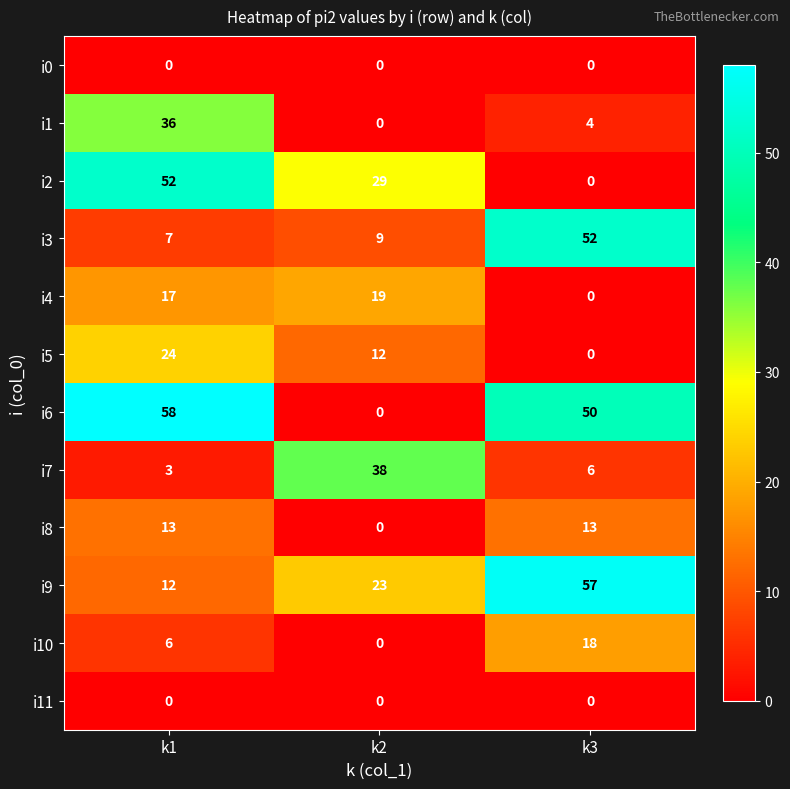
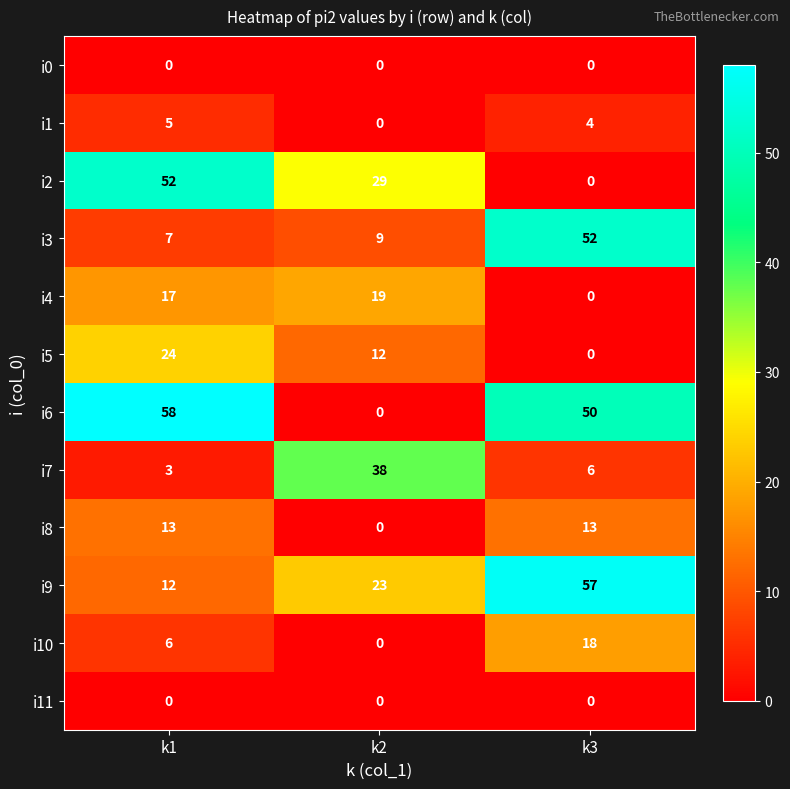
  {
    "i0": {
      "k1": 0,
      "k2": 0,
      "k3": 0
    },
    "i1": {
-     "k1": 36,
+     "k1": 5,
      "k2": 0,
      "k3": 4
    },
    "i2": {
      "k1": 52,
      "k2": 29,
      "k3": 0
    },
    "i3": {
      "k1": 7,
      "k2": 9,
      "k3": 52
    },
    "i4": {
      "k1": 17,
      "k2": 19,
      "k3": 0
    },
    "i5": {
      "k1": 24,
      "k2": 12,
      "k3": 0
    },
    "i6": {
      "k1": 58,
      "k2": 0,
      "k3": 50
    },
    "i7": {
      "k1": 3,
      "k2": 38,
      "k3": 6
    },
    "i8": {
      "k1": 13,
      "k2": 0,
      "k3": 13
    },
    "i9": {
      "k1": 12,
      "k2": 23,
      "k3": 57
    },
    "i10": {
      "k1": 6,
      "k2": 0,
      "k3": 18
    },
    "i11": {
      "k1": 0,
      "k2": 0,
      "k3": 0
    }
  }
